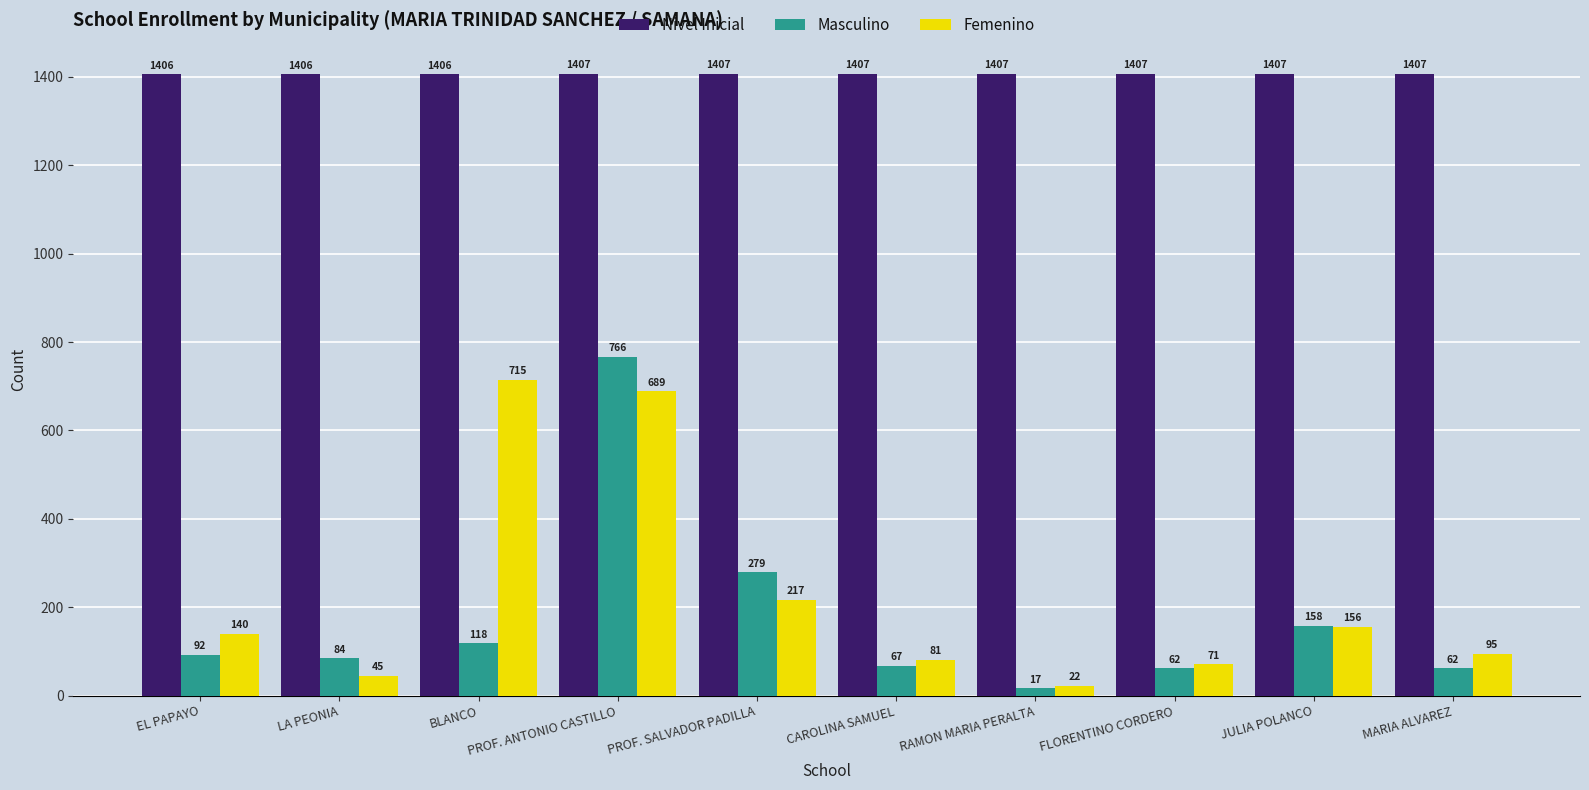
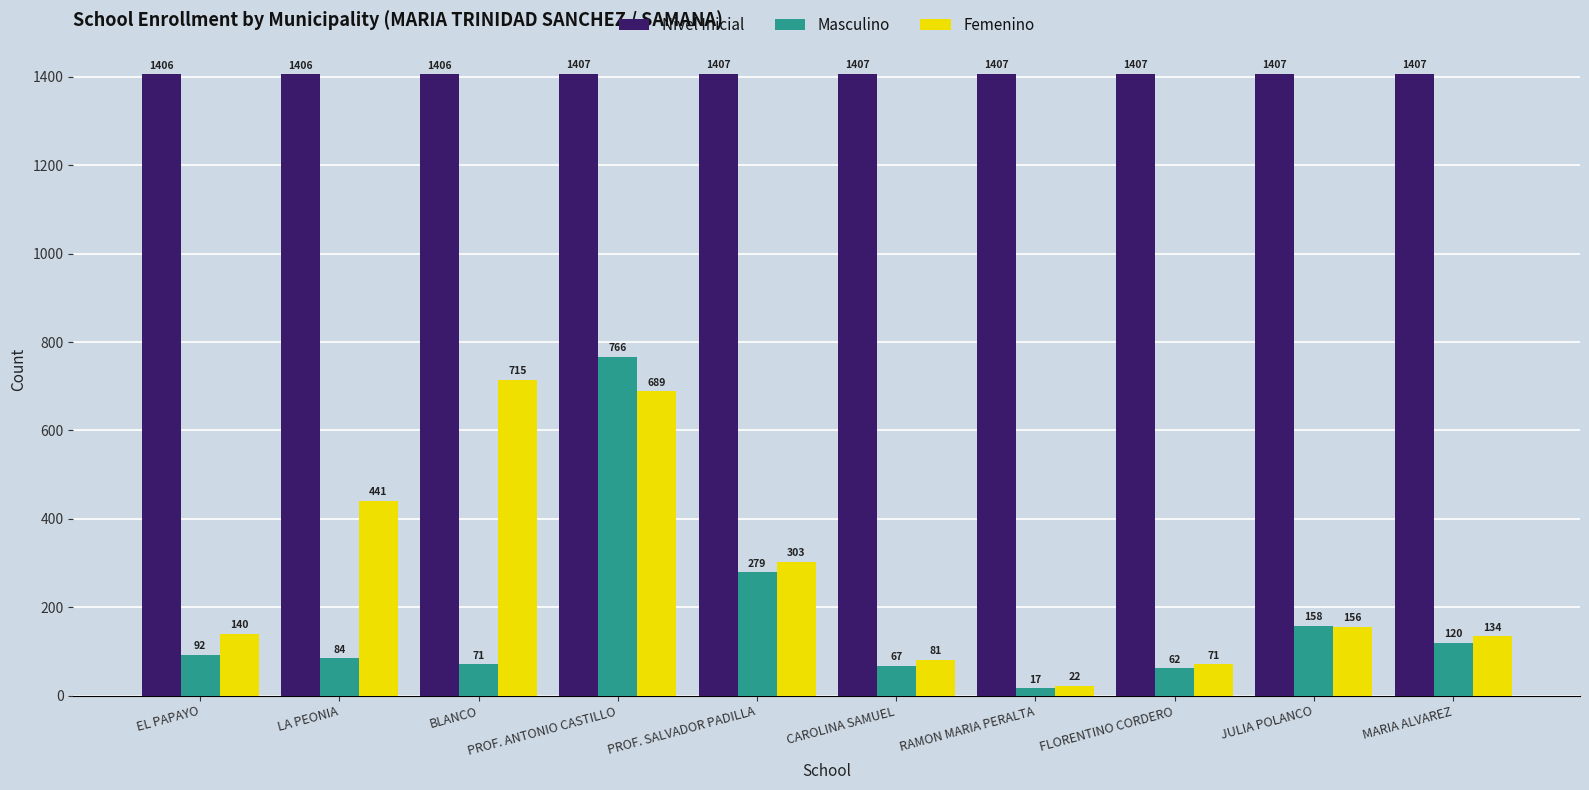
  {
    "Nivel Inicial": {
      "EL PAPAYO": 1406,
      "LA PEONIA": 1406,
      "BLANCO": 1406,
      "PROF. ANTONIO CASTILLO": 1407,
      "PROF. SALVADOR PADILLA": 1407,
      "CAROLINA SAMUEL": 1407,
      "RAMON MARIA PERALTA": 1407,
      "FLORENTINO CORDERO": 1407,
      "JULIA POLANCO": 1407,
      "MARIA ALVAREZ": 1407
    },
    "Masculino": {
      "EL PAPAYO": 92,
      "LA PEONIA": 84,
-     "BLANCO": 118,
+     "BLANCO": 71,
      "PROF. ANTONIO CASTILLO": 766,
      "PROF. SALVADOR PADILLA": 279,
      "CAROLINA SAMUEL": 67,
      "RAMON MARIA PERALTA": 17,
      "FLORENTINO CORDERO": 62,
      "JULIA POLANCO": 158,
-     "MARIA ALVAREZ": 62
+     "MARIA ALVAREZ": 120
    },
    "Femenino": {
      "EL PAPAYO": 140,
-     "LA PEONIA": 45,
+     "LA PEONIA": 441,
      "BLANCO": 715,
      "PROF. ANTONIO CASTILLO": 689,
-     "PROF. SALVADOR PADILLA": 217,
+     "PROF. SALVADOR PADILLA": 303,
      "CAROLINA SAMUEL": 81,
      "RAMON MARIA PERALTA": 22,
      "FLORENTINO CORDERO": 71,
      "JULIA POLANCO": 156,
-     "MARIA ALVAREZ": 95
+     "MARIA ALVAREZ": 134
    }
  }
